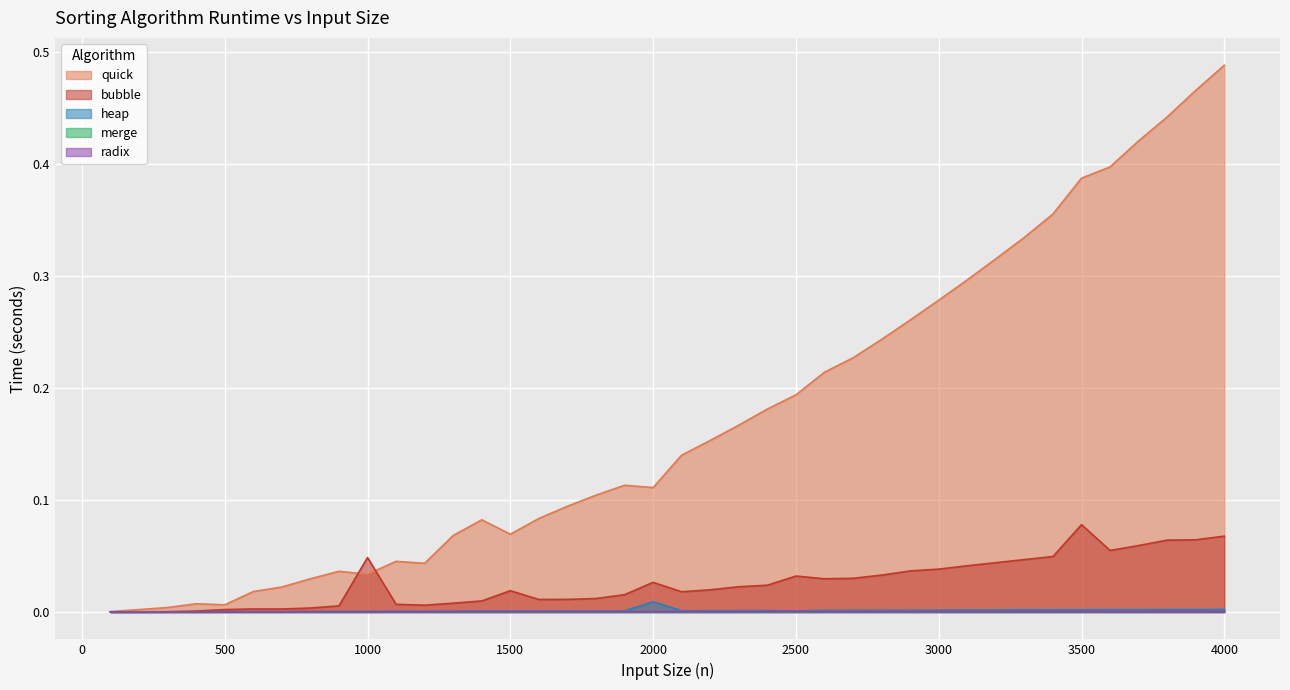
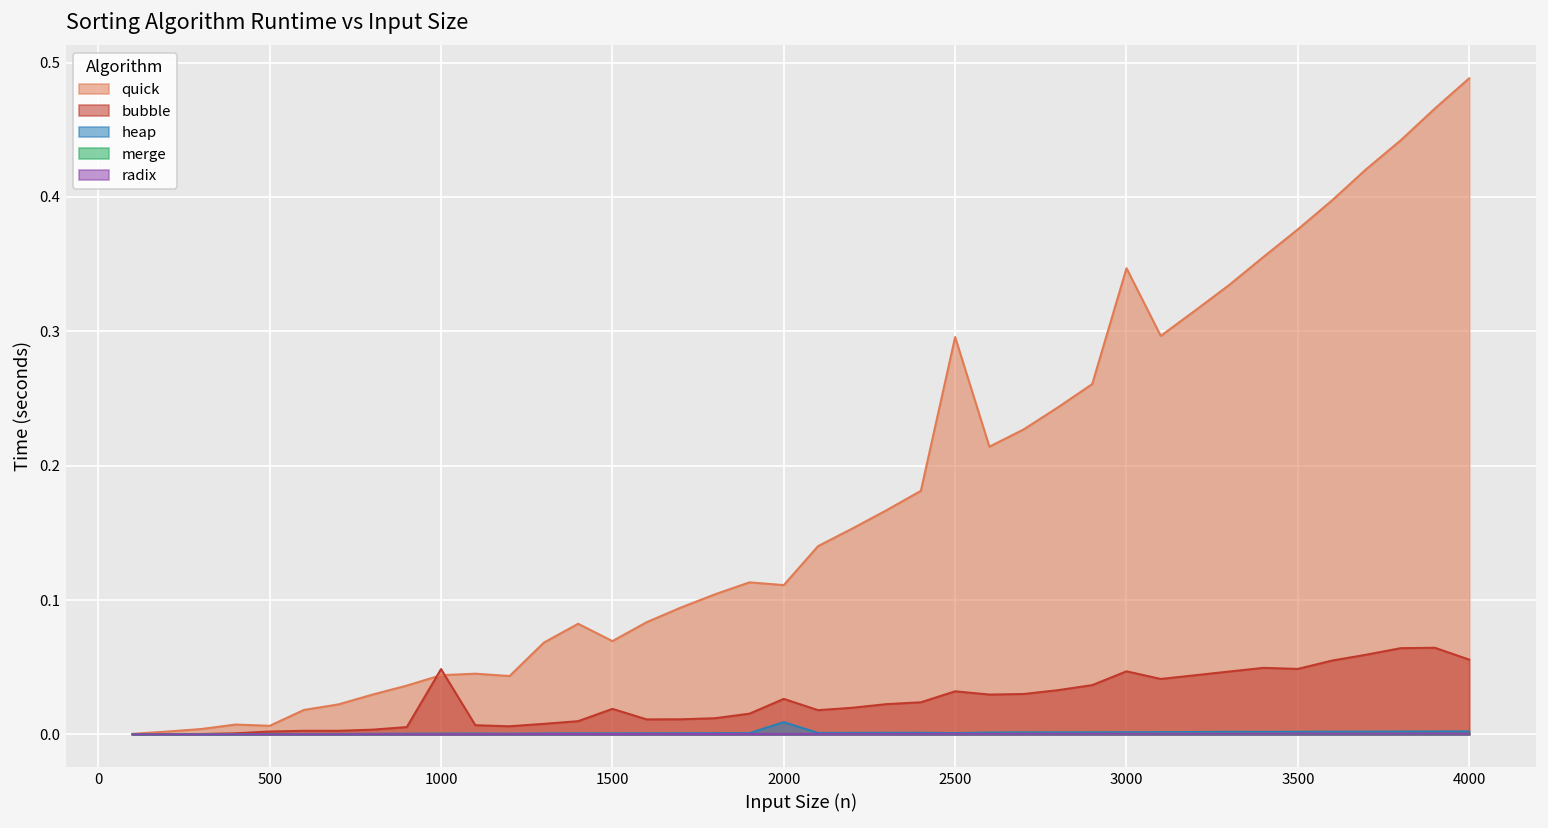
  {
    "quick": {
      "500": 0.006,
-     "1000": 0.034,
+     "1000": 0.044,
      "1500": 0.069,
      "2000": 0.111,
-     "2500": 0.194,
-     "3000": 0.279,
-     "3500": 0.387,
+     "2500": 0.296,
+     "3000": 0.347,
+     "3500": 0.376,
      "4000": 0.488
    },
    "bubble": {
      "1000": 0.049,
      "1500": 0.019,
      "2000": 0.026,
      "2500": 0.032,
-     "3000": 0.038,
-     "3500": 0.078,
-     "4000": 0.068
+     "3000": 0.047,
+     "3500": 0.049,
+     "4000": 0.056
    },
    "heap": {
      "2000": 0.009
    }
  }
